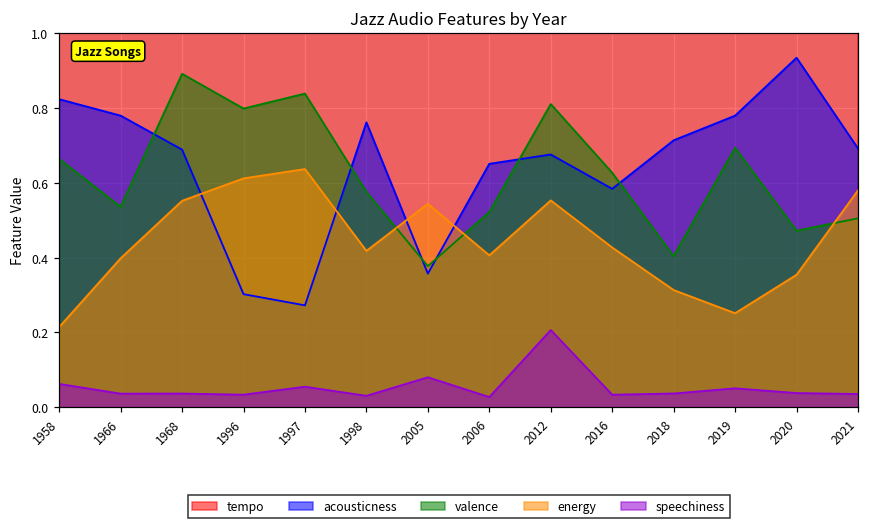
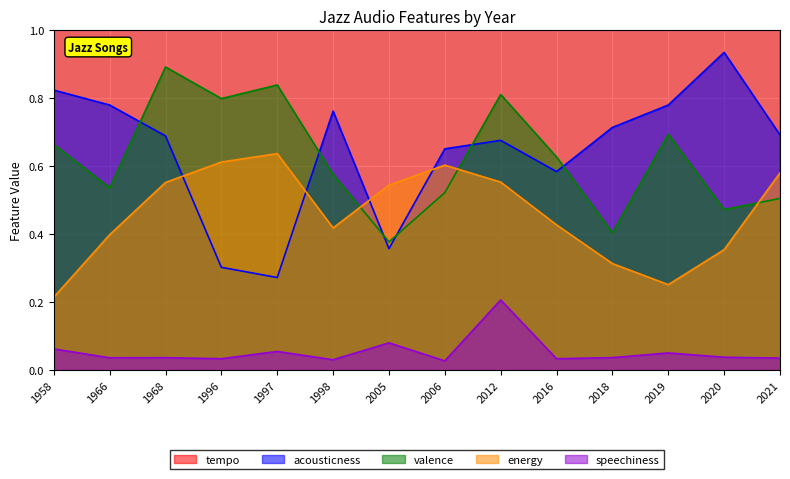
  {
    "acousticness": {
      "1958": 0.82,
      "1966": 0.78,
      "1968": 0.69,
      "1996": 0.30,
      "1997": 0.27,
      "1998": 0.76,
      "2005": 0.36,
      "2006": 0.65,
      "2012": 0.68,
      "2016": 0.58,
      "2018": 0.71,
      "2019": 0.78,
      "2020": 0.94,
      "2021": 0.69
    },
    "valence": {
      "1958": 0.66,
      "1966": 0.54,
      "1968": 0.89,
      "1996": 0.80,
      "1997": 0.84,
      "1998": 0.58,
      "2005": 0.38,
      "2006": 0.52,
      "2012": 0.81,
      "2016": 0.63,
      "2018": 0.40,
      "2019": 0.69,
      "2020": 0.47,
      "2021": 0.51
    },
    "energy": {
      "1958": 0.21,
      "1966": 0.40,
      "1968": 0.55,
      "1996": 0.61,
      "1997": 0.64,
      "1998": 0.42,
      "2005": 0.54,
-     "2006": 0.41,
+     "2006": 0.60,
      "2012": 0.55,
      "2016": 0.43,
      "2018": 0.31,
      "2019": 0.25,
      "2020": 0.35,
      "2021": 0.58
    },
    "speechiness": {
      "1958": 0.06,
      "1966": 0.04,
      "1968": 0.04,
      "1996": 0.03,
      "1997": 0.05,
      "1998": 0.03,
      "2005": 0.08,
      "2006": 0.03,
      "2012": 0.21,
      "2016": 0.03,
      "2018": 0.04,
      "2019": 0.05,
      "2020": 0.04,
      "2021": 0.03
    }
  }
